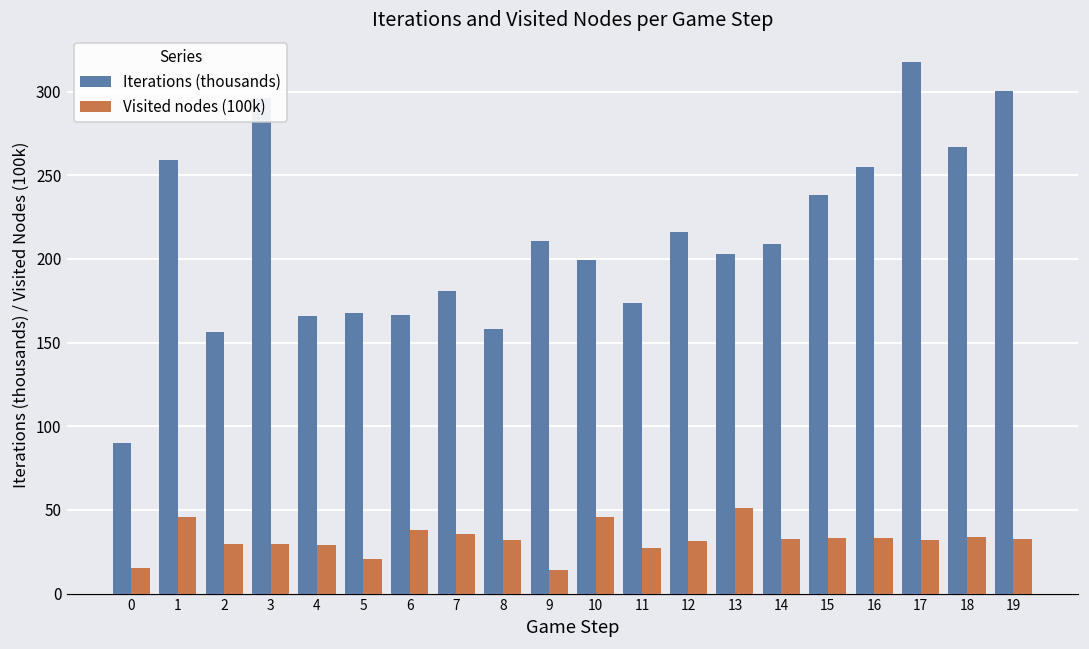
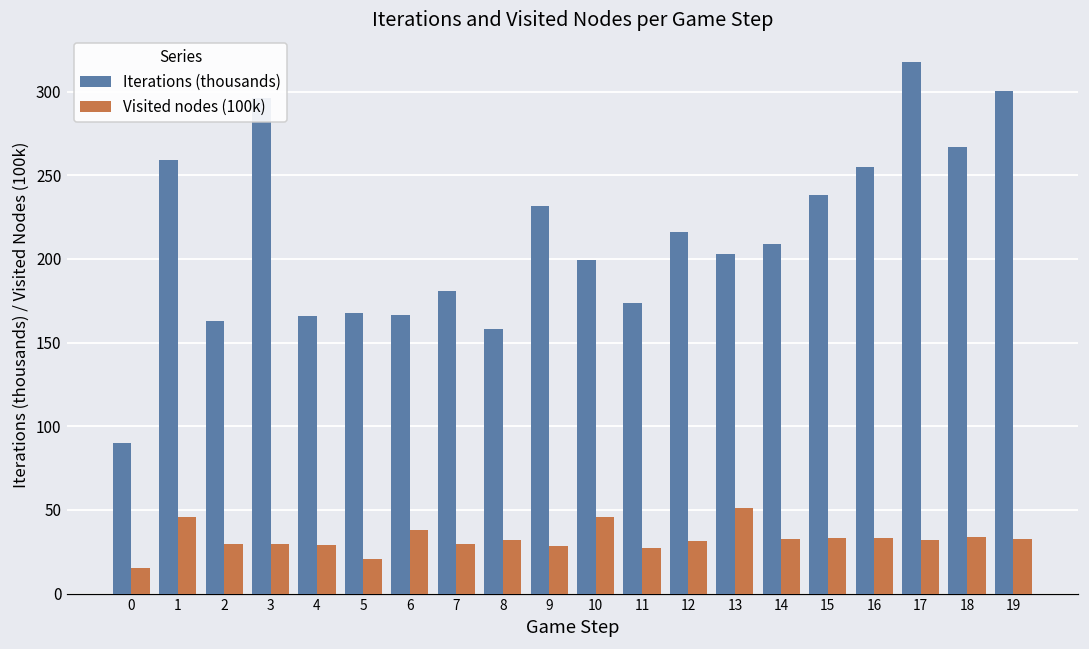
  {
    "Iterations (thousands)": {
      "0": 90,
      "1": 259,
-     "2": 156,
+     "2": 163,
      "4": 166,
      "5": 168,
      "6": 166,
      "7": 181,
      "8": 158,
-     "9": 211,
+     "9": 232,
      "10": 199,
      "11": 174,
      "12": 216,
      "13": 203,
      "14": 209,
      "15": 238,
      "16": 255,
      "17": 318,
      "18": 267,
      "19": 301
    },
    "Visited nodes (100k)": {
      "0": 15,
      "1": 46,
      "2": 30,
      "3": 30,
      "4": 29,
      "5": 21,
      "6": 38,
-     "7": 35,
+     "7": 30,
      "8": 32,
-     "9": 14,
+     "9": 29,
      "10": 46,
      "11": 27,
      "12": 31,
      "13": 51,
      "14": 33,
      "15": 33,
      "16": 33,
      "17": 32,
      "18": 34,
      "19": 33
    }
  }
